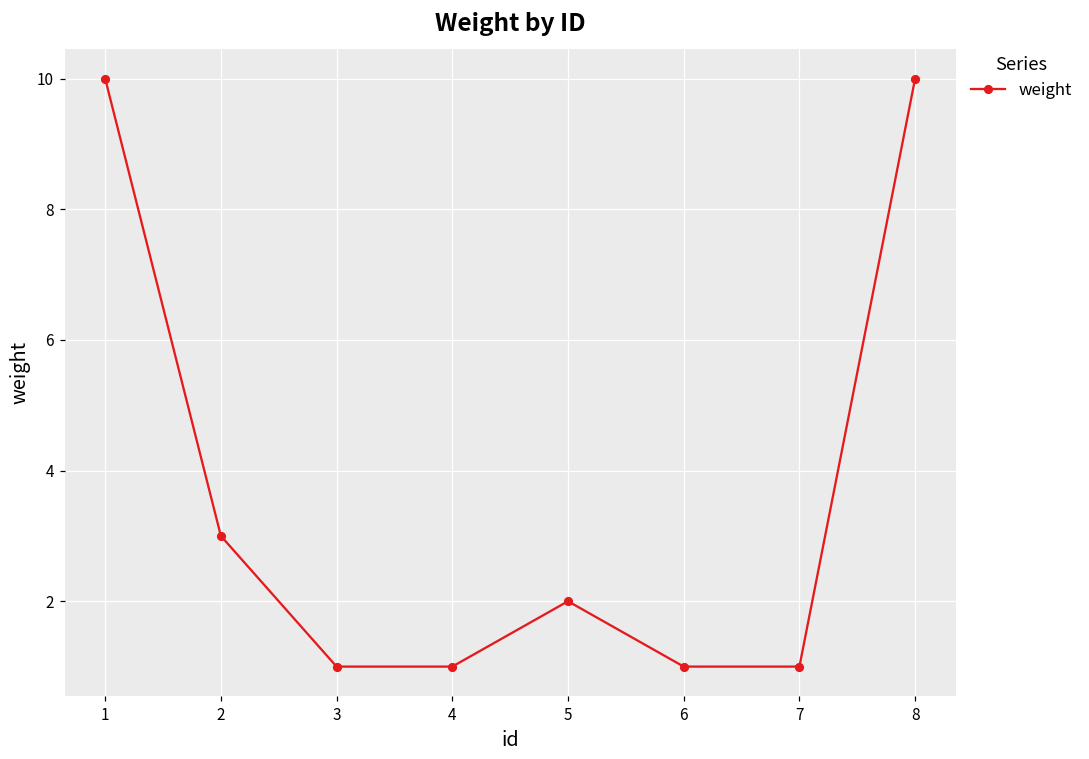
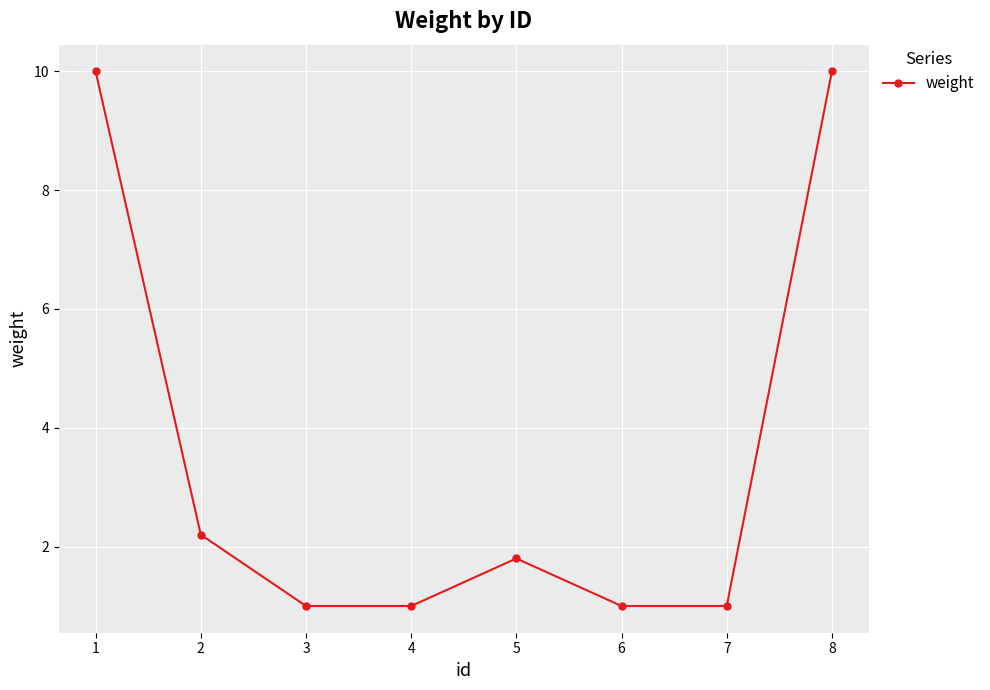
  {
    "1": 10.0,
-   "2": 3.0,
+   "2": 2.2,
    "3": 1.0,
    "4": 1.0,
-   "5": 2.0,
+   "5": 1.8,
    "6": 1.0,
    "7": 1.0,
    "8": 10.0
  }
